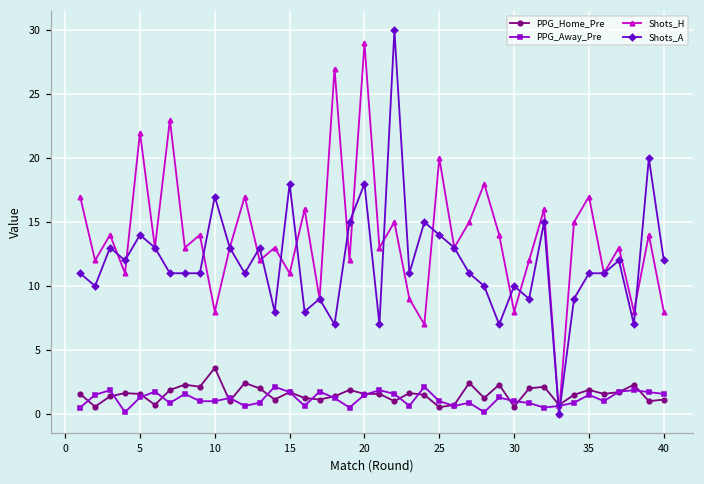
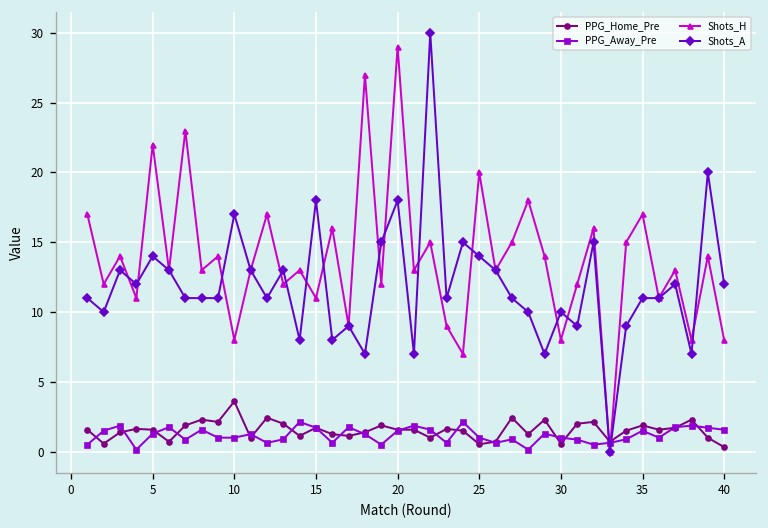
  {
    "PPG_Home_Pre": {
      "5": 1.6,
      "10": 3.6,
      "25": 0.5,
      "30": 0.6,
      "35": 1.9,
-     "40": 1.1
+     "40": 0.3
    }
  }
